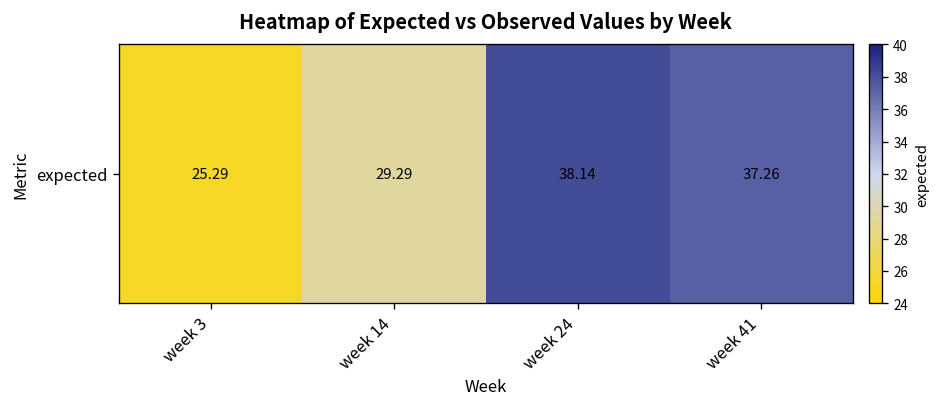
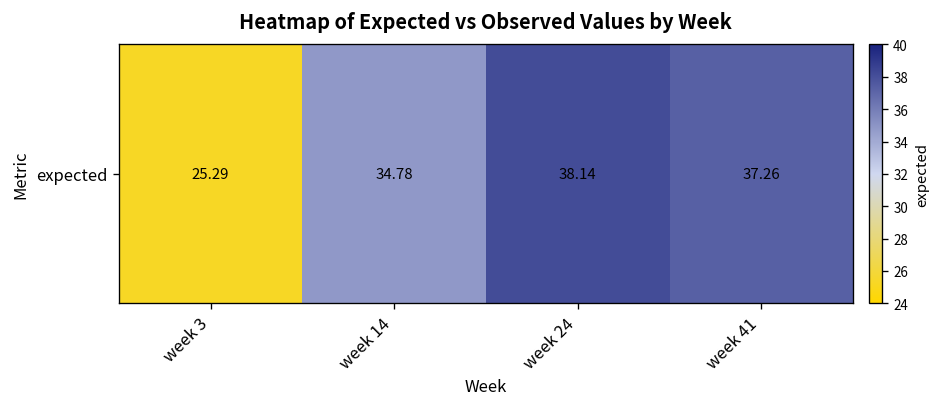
  {
    "expected": {
      "week 3": 25.29,
-     "week 14": 29.29,
+     "week 14": 34.78,
      "week 24": 38.14,
      "week 41": 37.26
    }
  }
